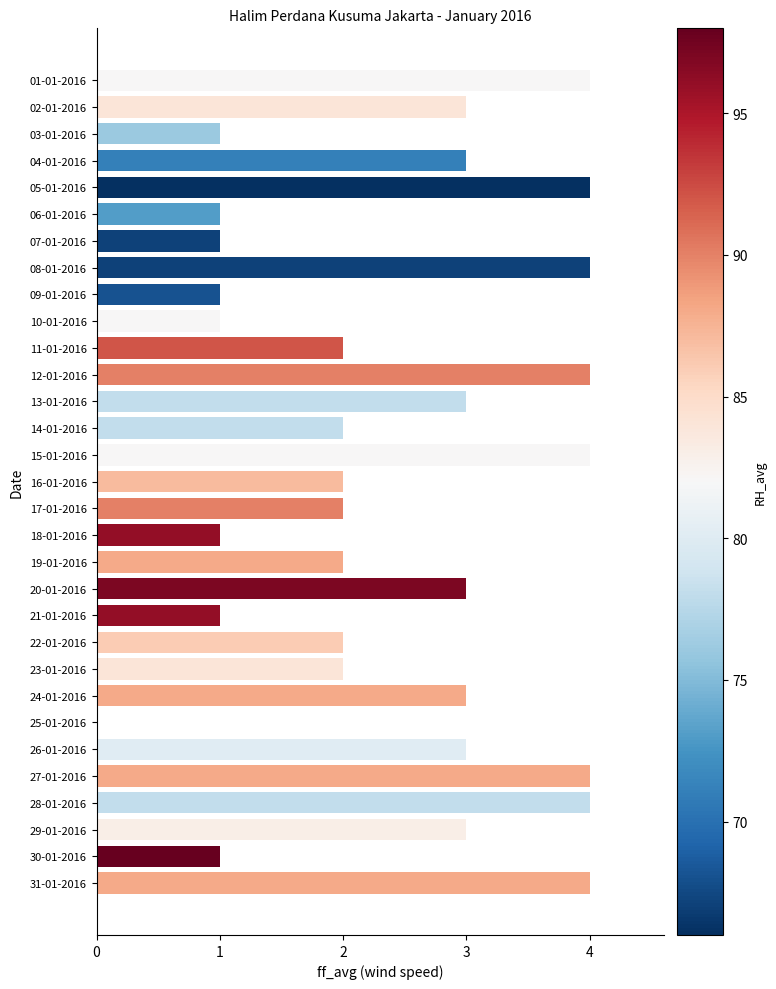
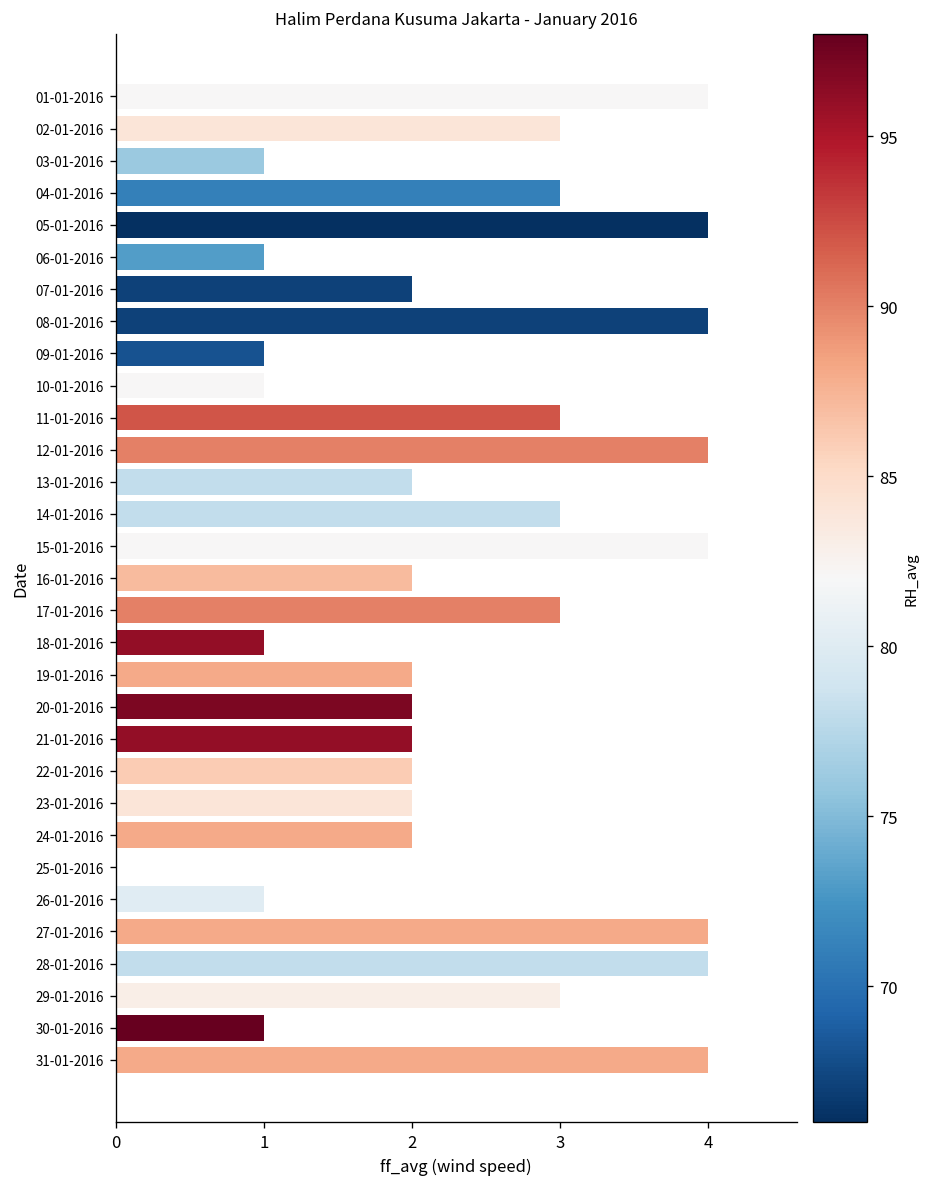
  {
    "01-01-2016": 4,
    "02-01-2016": 3,
    "03-01-2016": 1,
    "04-01-2016": 3,
    "05-01-2016": 4,
    "06-01-2016": 1,
-   "07-01-2016": 1,
+   "07-01-2016": 2,
    "08-01-2016": 4,
    "09-01-2016": 1,
    "10-01-2016": 1,
-   "11-01-2016": 2,
+   "11-01-2016": 3,
    "12-01-2016": 4,
-   "13-01-2016": 3,
-   "14-01-2016": 2,
+   "13-01-2016": 2,
+   "14-01-2016": 3,
    "15-01-2016": 4,
    "16-01-2016": 2,
-   "17-01-2016": 2,
+   "17-01-2016": 3,
    "18-01-2016": 1,
    "19-01-2016": 2,
-   "20-01-2016": 3,
-   "21-01-2016": 1,
+   "20-01-2016": 2,
+   "21-01-2016": 2,
    "22-01-2016": 2,
    "23-01-2016": 2,
-   "24-01-2016": 3,
+   "24-01-2016": 2,
    "25-01-2016": 0,
-   "26-01-2016": 3,
+   "26-01-2016": 1,
    "27-01-2016": 4,
    "28-01-2016": 4,
    "29-01-2016": 3,
    "30-01-2016": 1,
    "31-01-2016": 4
  }
